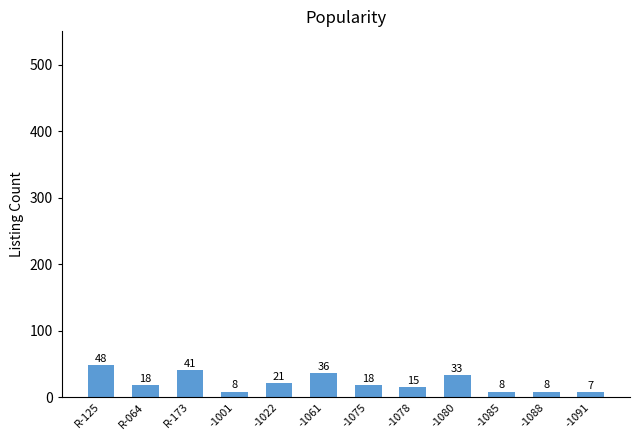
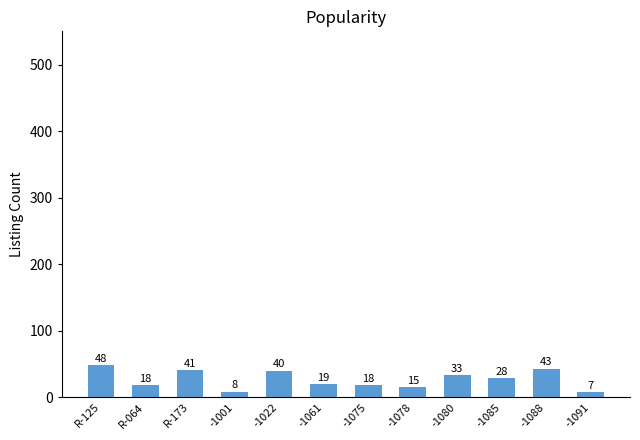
  {
    "R-125": 48,
    "R-064": 18,
    "R-173": 41,
    "-1001": 8,
-   "-1022": 21,
-   "-1061": 36,
+   "-1022": 40,
+   "-1061": 19,
    "-1075": 18,
    "-1078": 15,
    "-1080": 33,
-   "-1085": 8,
-   "-1088": 8,
+   "-1085": 28,
+   "-1088": 43,
    "-1091": 7
  }
